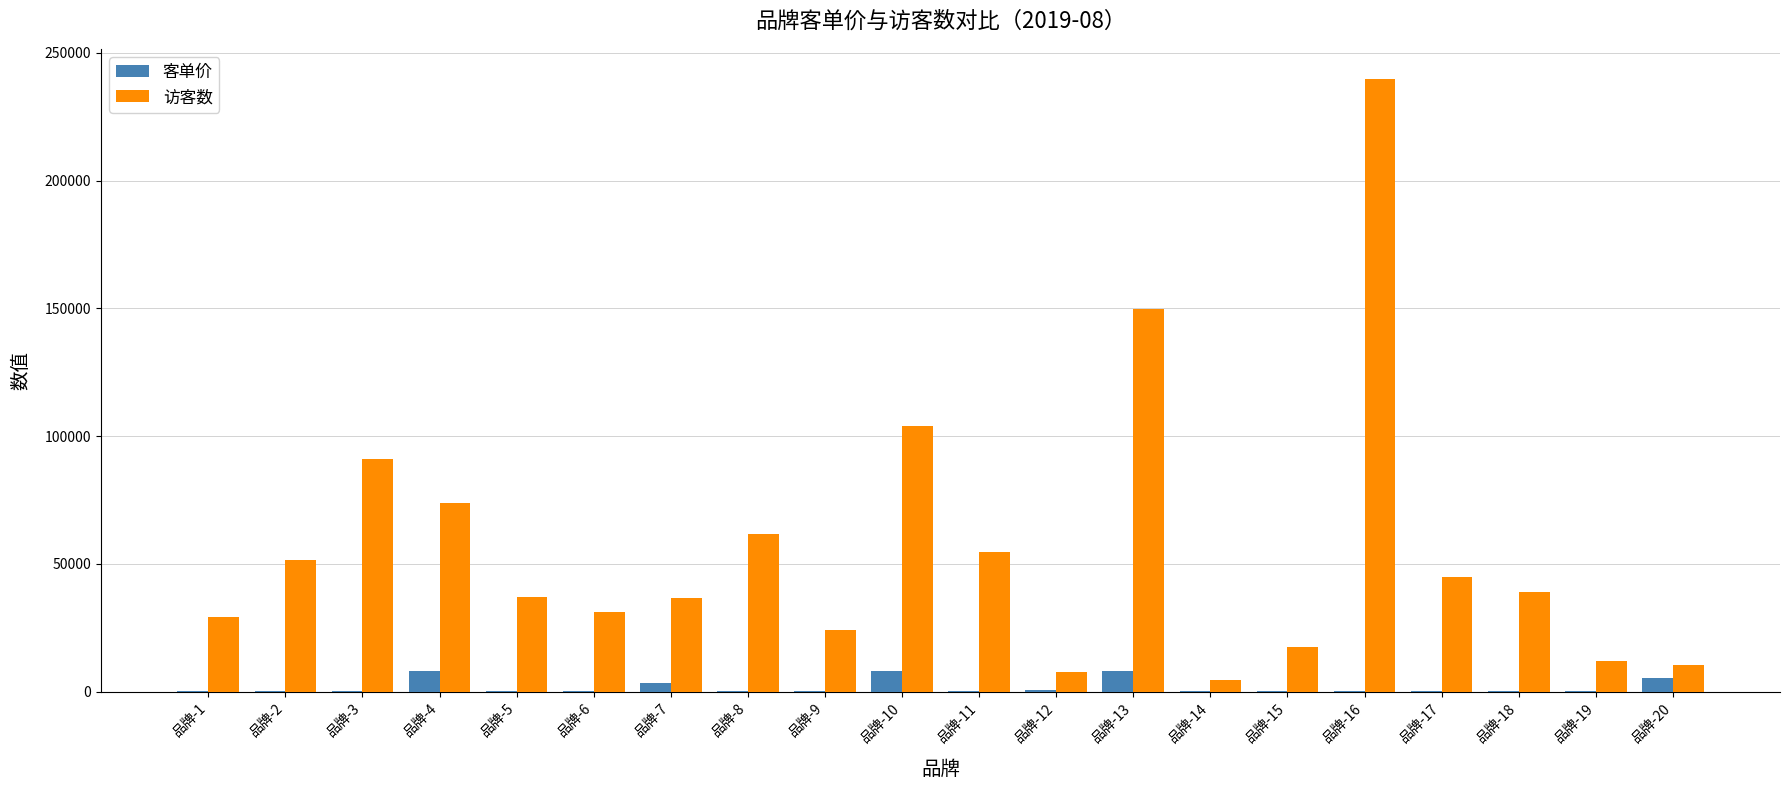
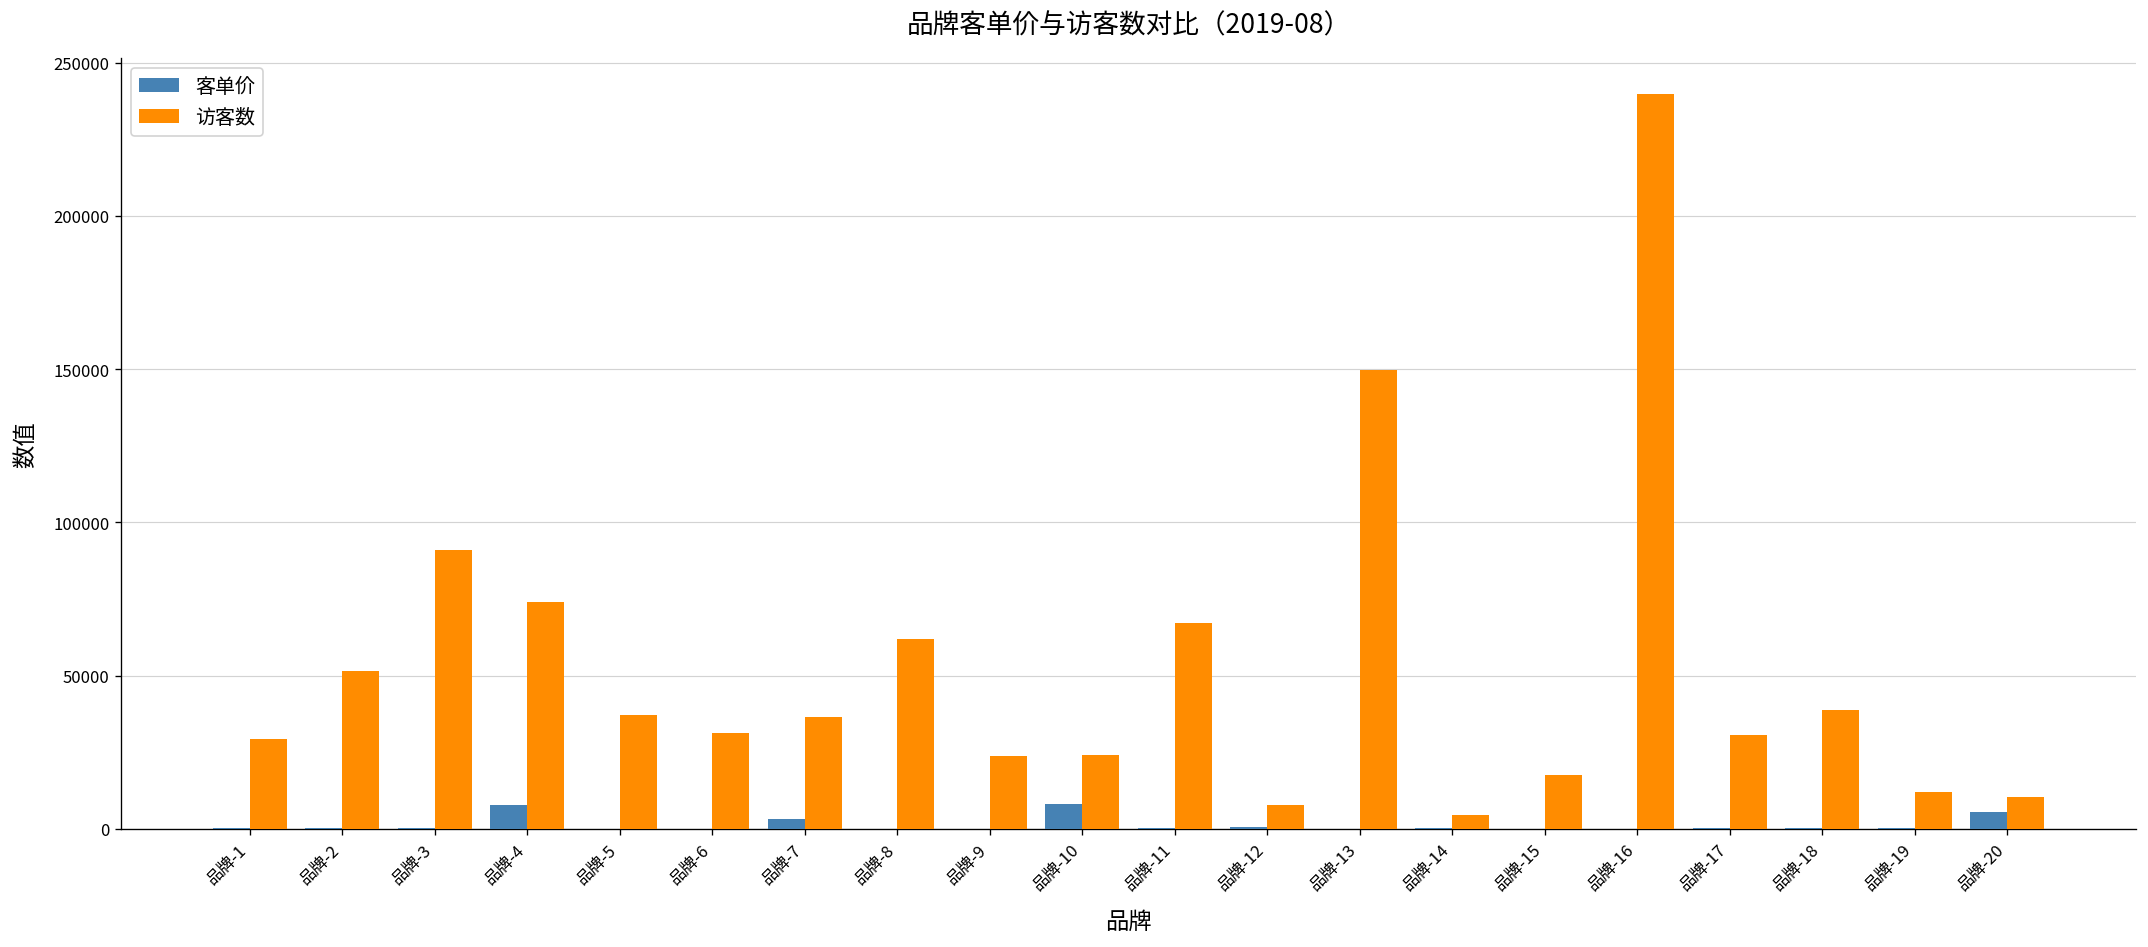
  {
    "客单价": {
      "品牌-4": 8000,
      "品牌-7": 3000,
      "品牌-10": 8000,
-     "品牌-13": 8000,
+     "品牌-13": 0,
      "品牌-20": 5000
    },
    "访客数": {
      "品牌-1": 29000,
      "品牌-2": 51000,
      "品牌-3": 91000,
      "品牌-4": 74000,
      "品牌-5": 37000,
      "品牌-6": 31000,
      "品牌-7": 36000,
      "品牌-8": 62000,
      "品牌-9": 24000,
-     "品牌-10": 104000,
-     "品牌-11": 55000,
+     "品牌-10": 24000,
+     "品牌-11": 67000,
      "品牌-12": 8000,
      "品牌-13": 150000,
      "品牌-14": 5000,
      "品牌-15": 18000,
      "品牌-16": 240000,
-     "品牌-17": 45000,
+     "品牌-17": 31000,
      "品牌-18": 39000,
      "品牌-19": 12000,
      "品牌-20": 10000
    }
  }
